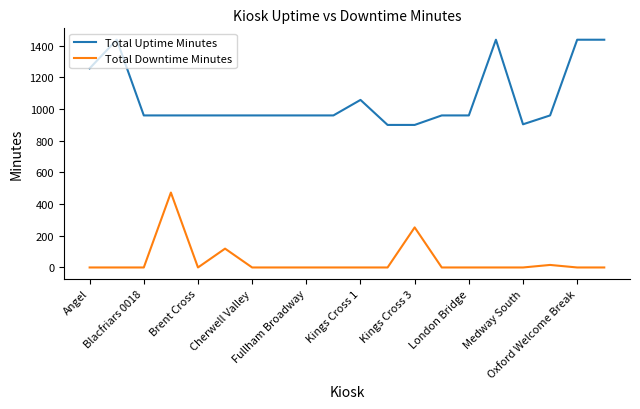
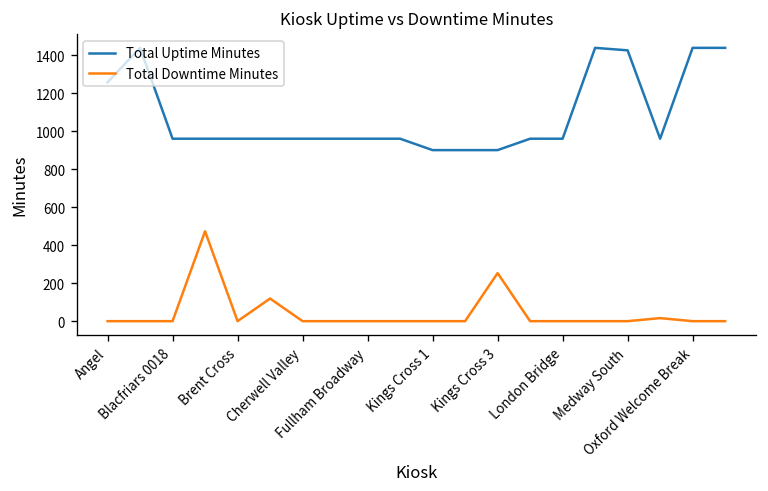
  {
    "Total Uptime Minutes": {
      "Angel": 1260,
      "Blacfriars 0018": 960,
      "Brent Cross": 960,
      "Cherwell Valley": 960,
      "Fullham Broadway": 960,
-     "Kings Cross 1": 1060,
+     "Kings Cross 1": 900,
      "Kings Cross 3": 900,
      "London Bridge": 960,
-     "Medway South": 900,
+     "Medway South": 1430,
      "Oxford Welcome Break": 1440
    },
    "Total Downtime Minutes": {
      "Angel": 0,
      "Blacfriars 0018": 0,
      "Brent Cross": 0,
      "Cherwell Valley": 0,
      "Fullham Broadway": 0,
      "Kings Cross 1": 0,
      "Kings Cross 3": 250,
      "London Bridge": 0,
      "Medway South": 0,
      "Oxford Welcome Break": 0
    }
  }
